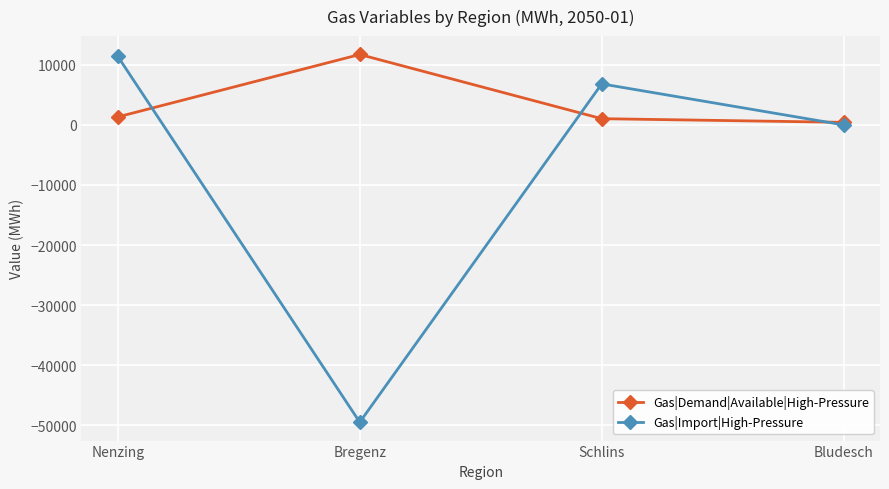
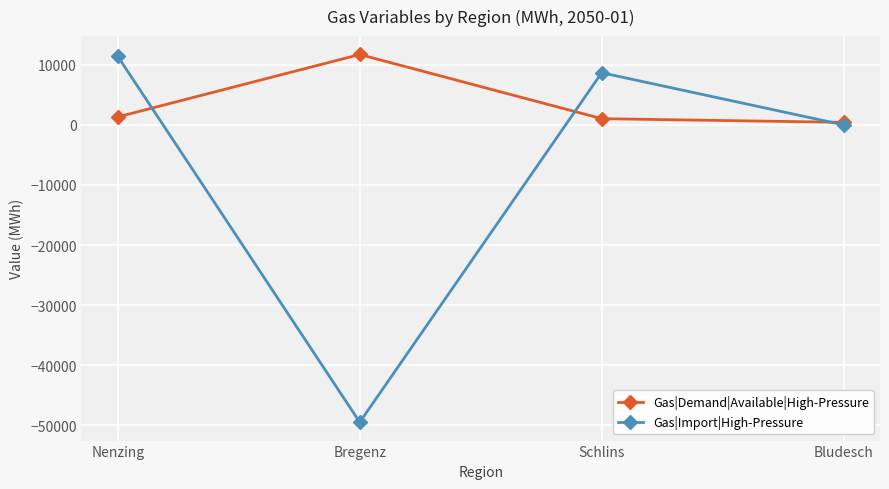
  {
    "Gas|Demand|Available|High-Pressure": {
      "Nenzing": 1000,
      "Bregenz": 12000,
      "Schlins": 1000,
      "Bludesch": 0
    },
    "Gas|Import|High-Pressure": {
      "Nenzing": 11000,
      "Bregenz": -50000,
-     "Schlins": 7000,
+     "Schlins": 9000,
      "Bludesch": 0
    }
  }
